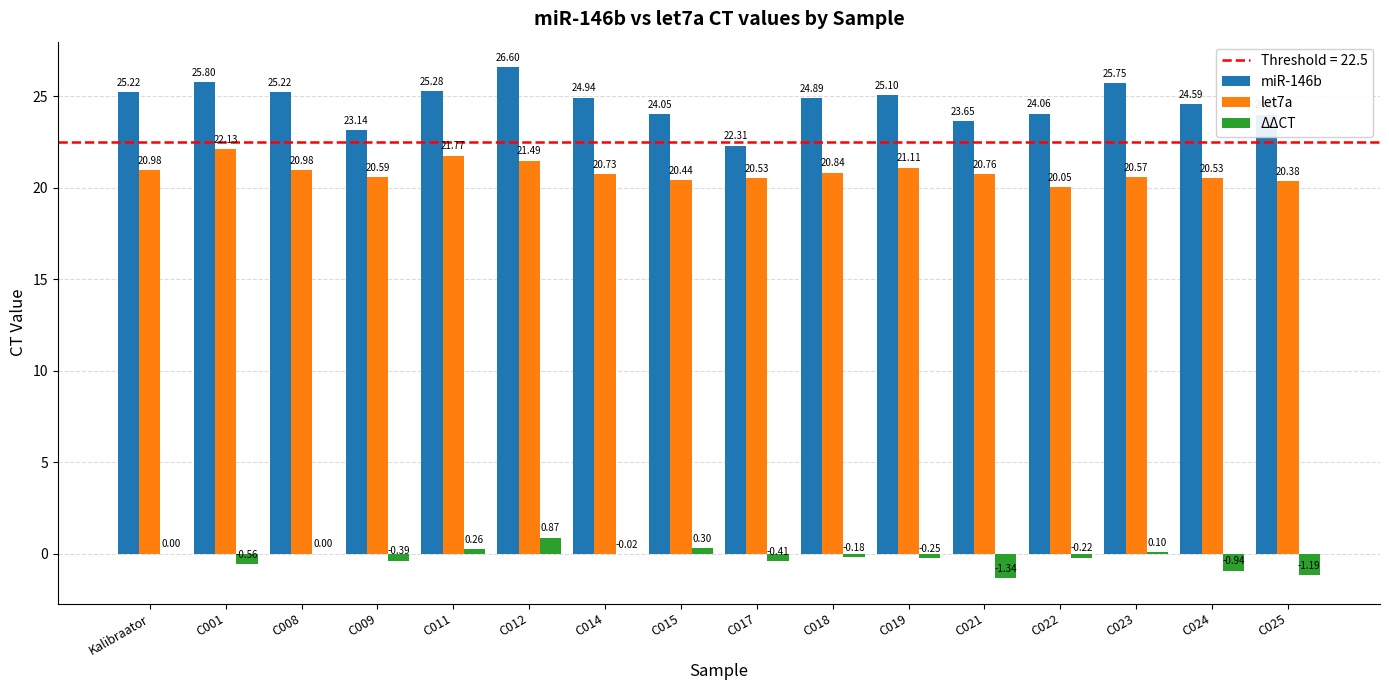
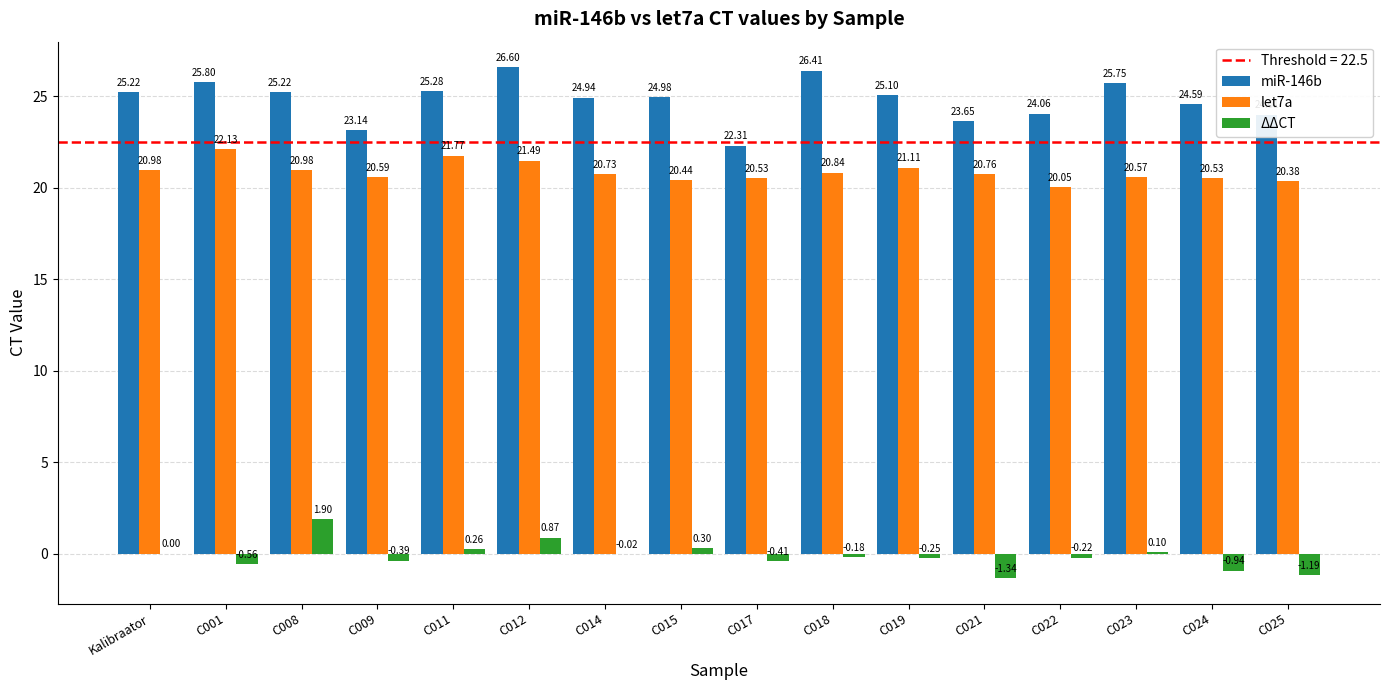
  {
    "miR-146b": {
      "Kalibraator": 25.22,
      "C001": 25.80,
      "C008": 25.22,
      "C009": 23.14,
      "C011": 25.28,
      "C012": 26.60,
      "C014": 24.94,
-     "C015": 24.05,
+     "C015": 24.98,
      "C017": 22.31,
-     "C018": 24.89,
+     "C018": 26.41,
      "C019": 25.10,
      "C021": 23.65,
      "C022": 24.06,
      "C023": 25.75,
      "C024": 24.59
    },
    "let7a": {
      "Kalibraator": 20.98,
      "C001": 22.13,
      "C008": 20.98,
      "C009": 20.59,
      "C011": 21.77,
      "C012": 21.49,
      "C014": 20.73,
      "C015": 20.44,
      "C017": 20.53,
      "C018": 20.84,
      "C019": 21.11,
      "C021": 20.76,
      "C022": 20.05,
      "C023": 20.57,
      "C024": 20.53,
      "C025": 20.38
    },
    "ΔΔCT": {
      "Kalibraator": 0.00,
      "C001": -0.56,
-     "C008": 0.00,
+     "C008": 1.90,
      "C009": -0.39,
      "C011": 0.26,
      "C012": 0.87,
      "C014": -0.02,
      "C015": 0.30,
      "C017": -0.41,
      "C018": -0.18,
      "C019": -0.25,
      "C021": -1.34,
      "C022": -0.22,
      "C023": 0.10,
      "C024": -0.94,
      "C025": -1.19
    }
  }
